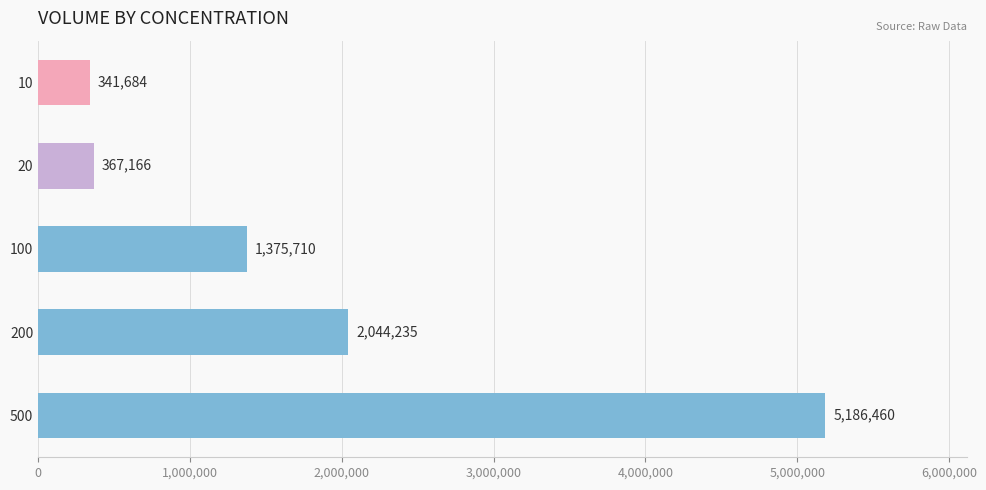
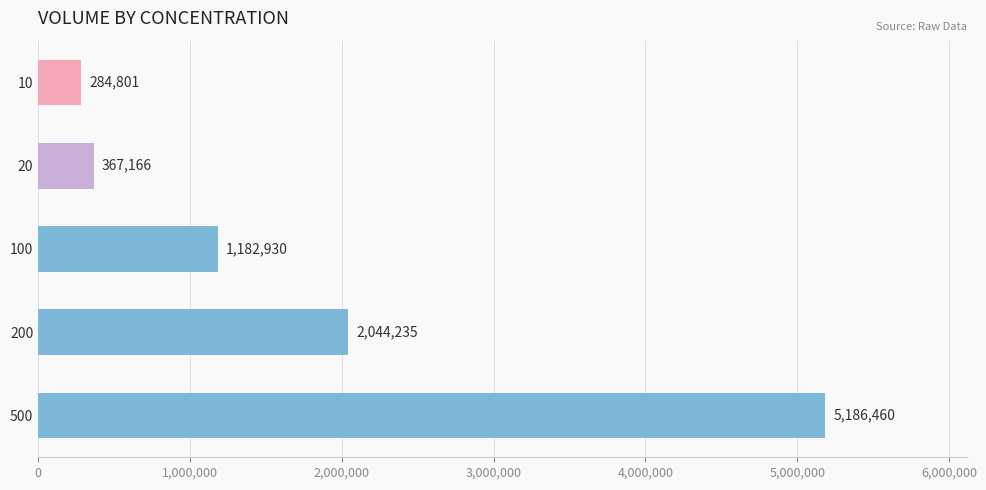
  {
-   "10": "341,684",
+   "10": "284,801",
    "20": "367,166",
-   "100": "1,375,710",
+   "100": "1,182,930",
    "200": "2,044,235",
    "500": "5,186,460"
  }
